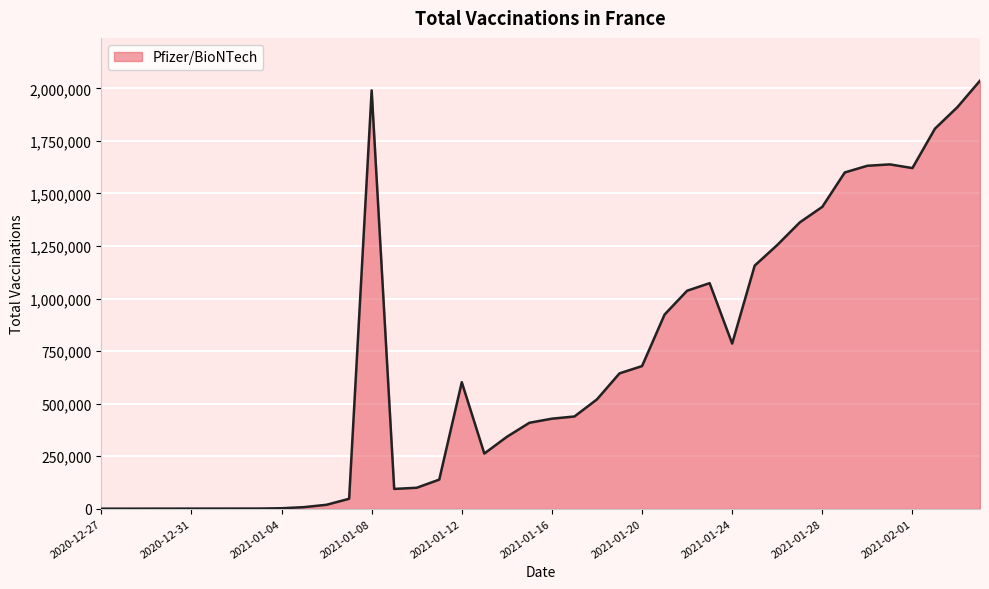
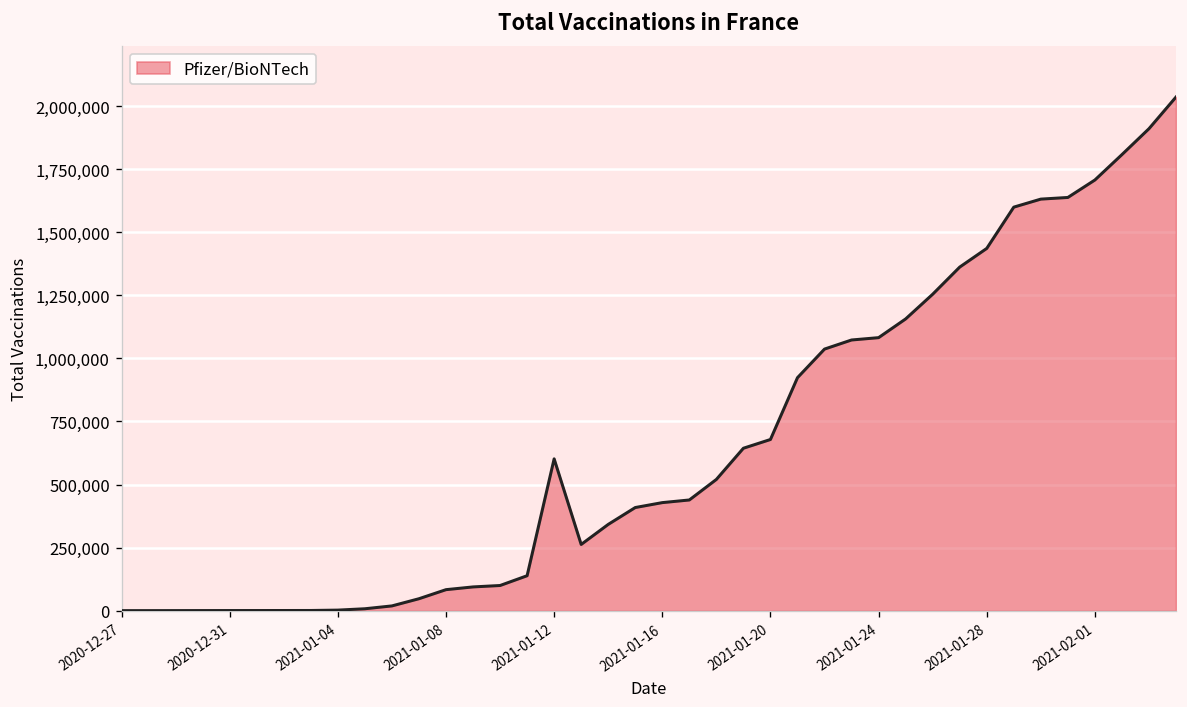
  {
    "2020-12-27": "0",
    "2020-12-31": "0",
    "2021-01-04": "0",
-   "2021-01-08": "1,990,000",
+   "2021-01-08": "80,000",
    "2021-01-12": "600,000",
    "2021-01-16": "430,000",
    "2021-01-20": "680,000",
-   "2021-01-24": "790,000",
+   "2021-01-24": "1,080,000",
    "2021-01-28": "1,440,000",
-   "2021-02-01": "1,620,000"
+   "2021-02-01": "1,710,000"
  }
